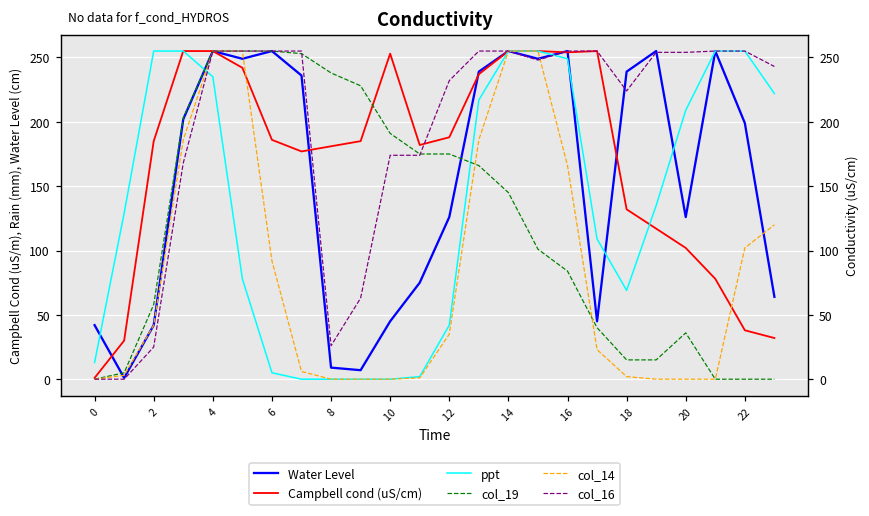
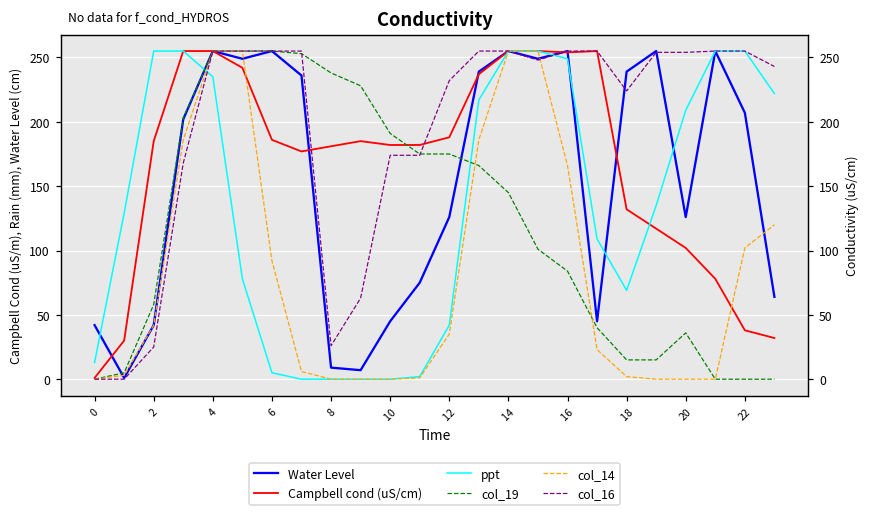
  {
    "Water Level": {
      "0": 42,
      "2": 42,
      "6": 255,
      "8": 9,
      "10": 45,
      "12": 126,
      "18": 239,
      "20": 126,
-     "22": 199
+     "22": 207
    },
    "Campbell cond (uS/cm)": {
      "0": 1,
      "2": 185,
      "6": 186,
      "8": 181,
-     "10": 253,
+     "10": 182,
      "12": 188,
      "18": 132,
      "20": 102,
      "22": 38
    },
    "ppt": {
      "0": 13,
      "2": 255,
      "4": 235,
      "6": 5,
      "8": 0,
      "10": 0,
      "12": 42,
      "16": 249,
      "18": 69,
      "20": 209,
      "22": 255
    },
    "col_19": {
      "2": 58,
      "8": 238,
      "10": 191,
      "12": 175,
      "14": 145,
      "16": 84,
      "18": 15,
      "20": 36,
      "22": 0
    },
    "col_14": {
      "2": 42,
      "6": 92,
      "8": 0,
      "10": 0,
      "12": 35,
      "16": 166,
      "18": 2,
      "20": 0,
      "22": 102
    },
    "col_16": {
      "2": 25,
      "8": 26,
      "10": 174,
      "12": 232,
      "16": 255,
      "18": 224,
      "20": 254,
      "22": 255
    }
  }
